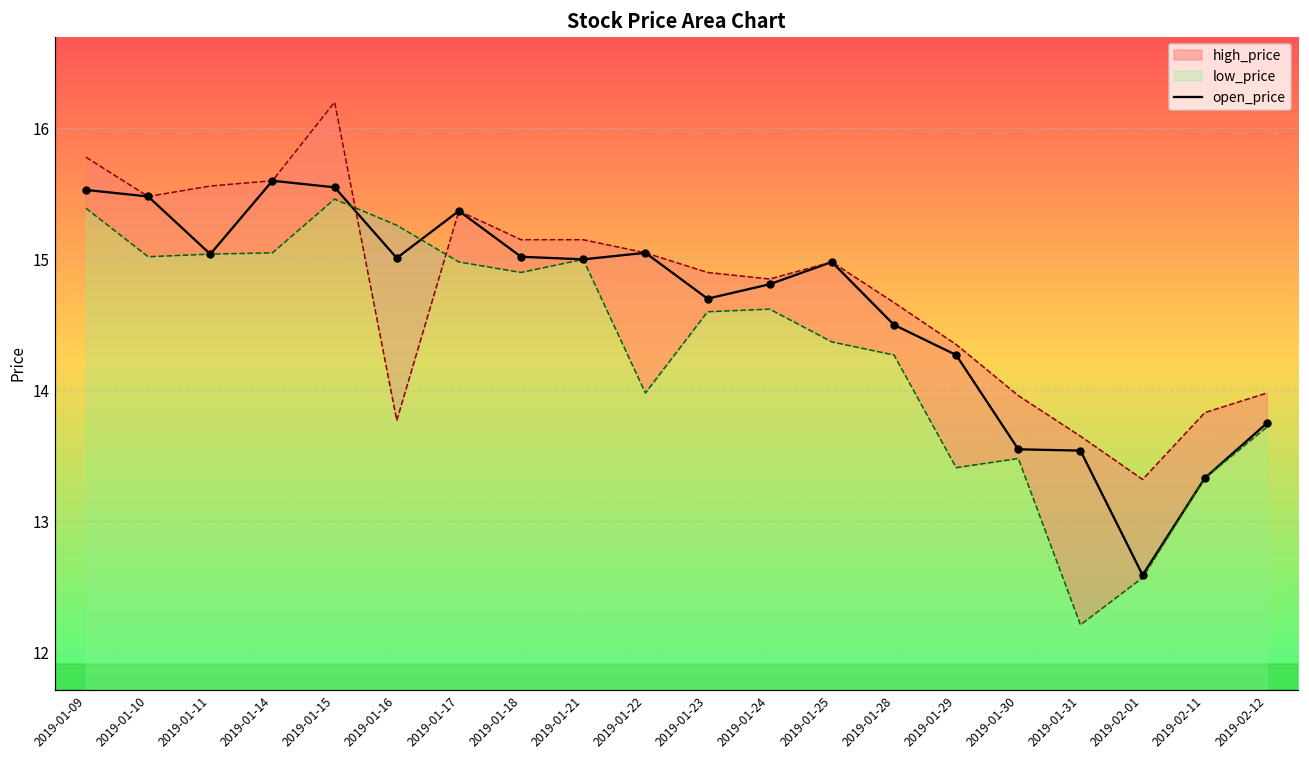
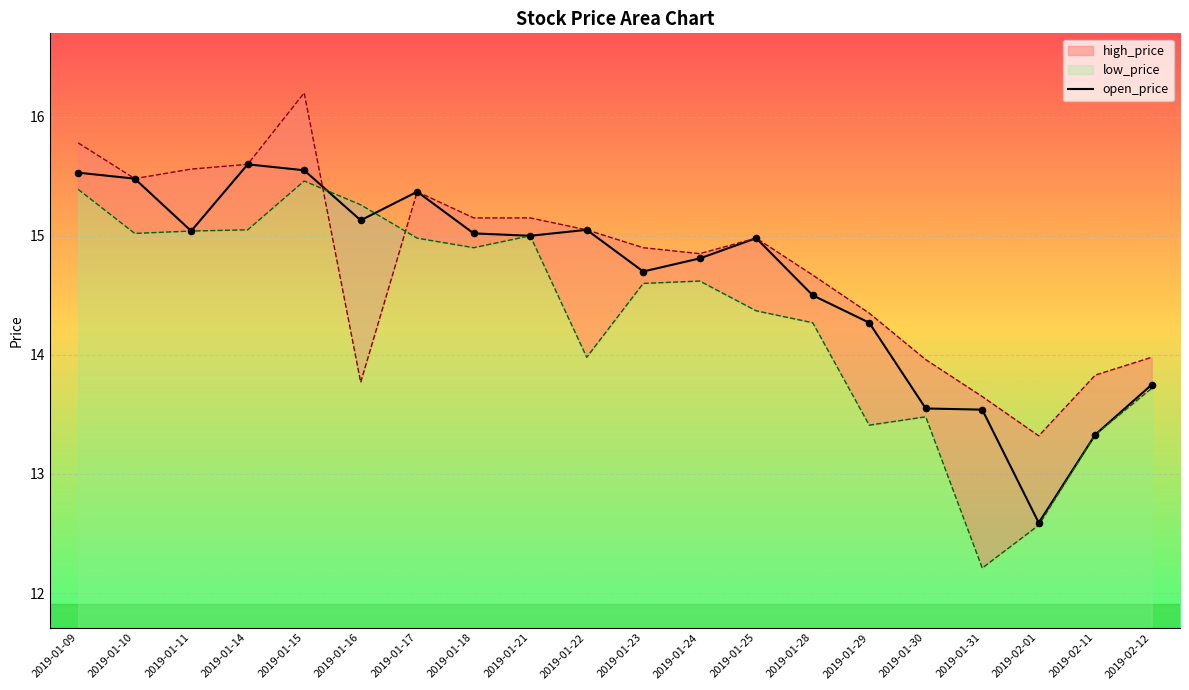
  {
    "open_price": {
      "2019-01-09": 15.53,
      "2019-01-15": 15.55,
-     "2019-01-16": 15.01,
+     "2019-01-16": 15.13,
      "2019-01-18": 15.02,
      "2019-01-23": 14.70,
      "2019-01-24": 14.81,
      "2019-01-28": 14.50,
      "2019-01-29": 14.27,
      "2019-01-30": 13.55,
      "2019-01-31": 13.54,
      "2019-02-12": 13.75
    },
    "low_price": {
      "2019-01-09": 15.39,
      "2019-01-10": 15.02,
      "2019-01-14": 15.05,
      "2019-01-15": 15.46,
      "2019-01-17": 14.98,
      "2019-01-18": 14.90,
      "2019-01-22": 13.98,
      "2019-01-23": 14.60,
      "2019-01-24": 14.62,
      "2019-01-25": 14.37,
      "2019-01-28": 14.27,
      "2019-01-29": 13.41,
      "2019-01-30": 13.48,
      "2019-01-31": 12.21,
      "2019-02-12": 13.72
    }
  }
